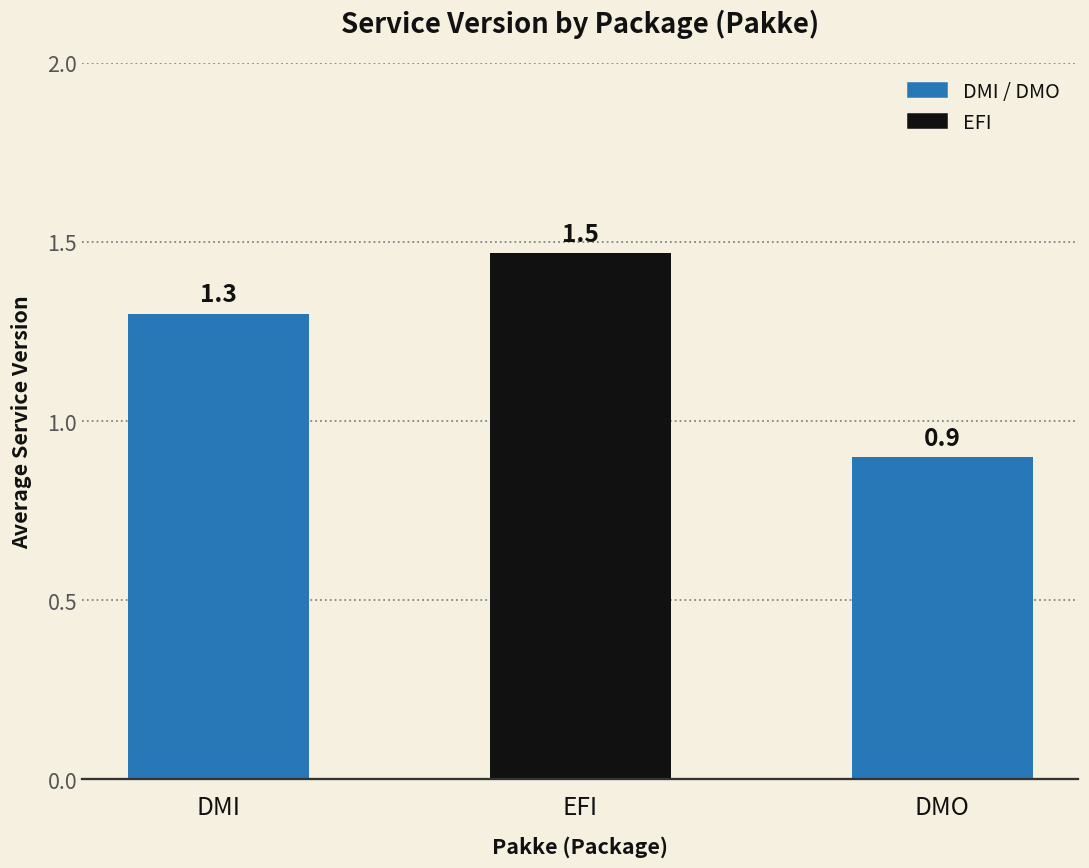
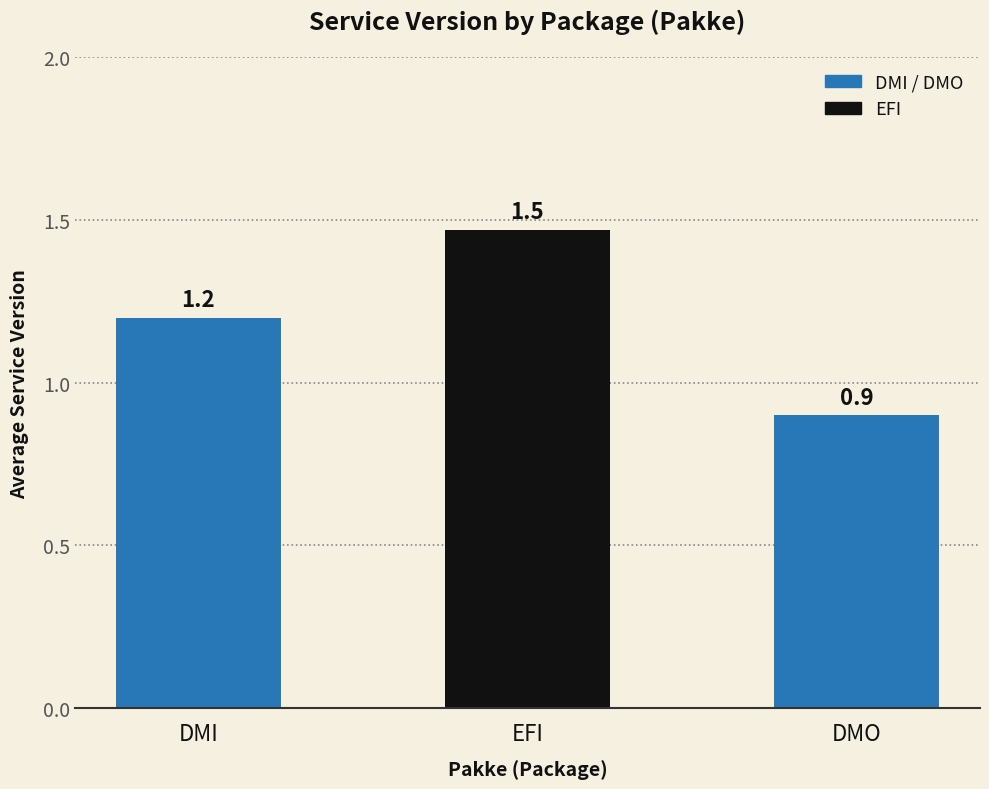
  {
-   "DMI": 1.3,
+   "DMI": 1.2,
    "EFI": 1.5,
    "DMO": 0.9
  }
